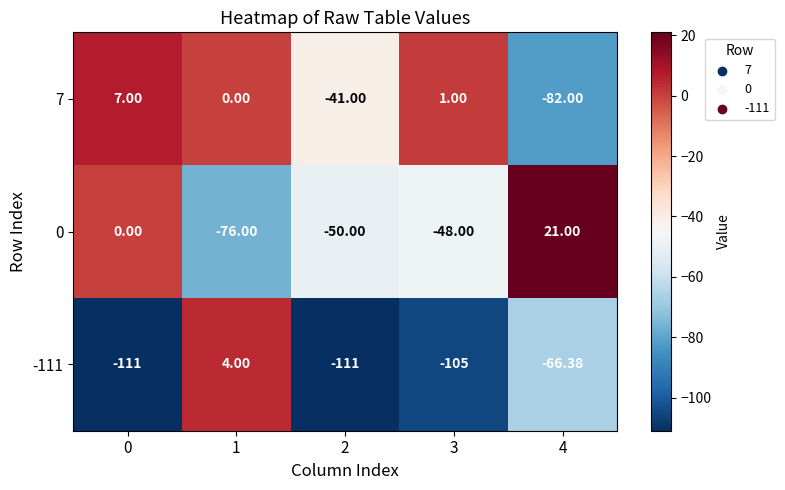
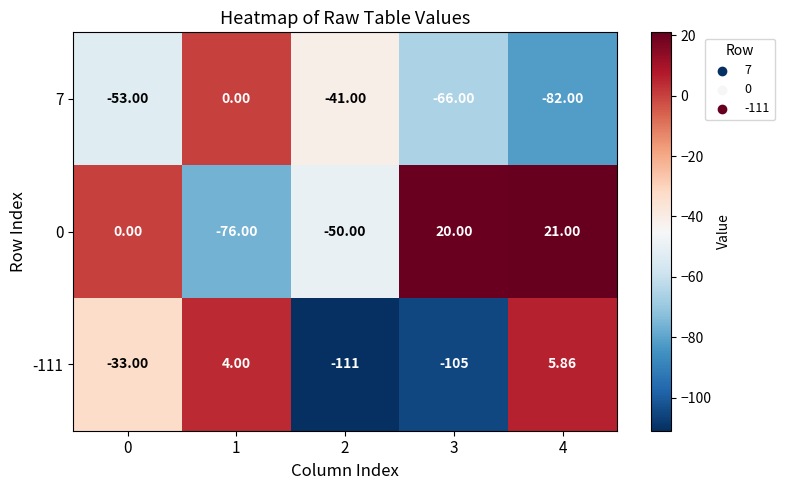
  {
    "7": {
-     "0": 7.00,
+     "0": -53.00,
      "1": 0.00,
      "2": -41.00,
-     "3": 1.00,
+     "3": -66.00,
      "4": -82.00
    },
    "0": {
      "0": 0.00,
      "1": -76.00,
      "2": -50.00,
-     "3": -48.00,
+     "3": 20.00,
      "4": 21.00
    },
    "-111": {
-     "0": -111,
+     "0": -33.00,
      "1": 4.00,
      "2": -111,
      "3": -105,
-     "4": -66.38
+     "4": 5.86
    }
  }
